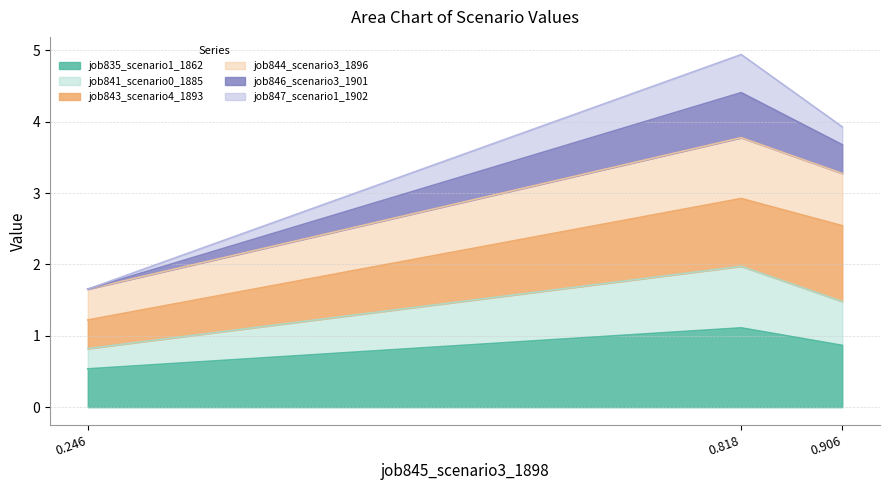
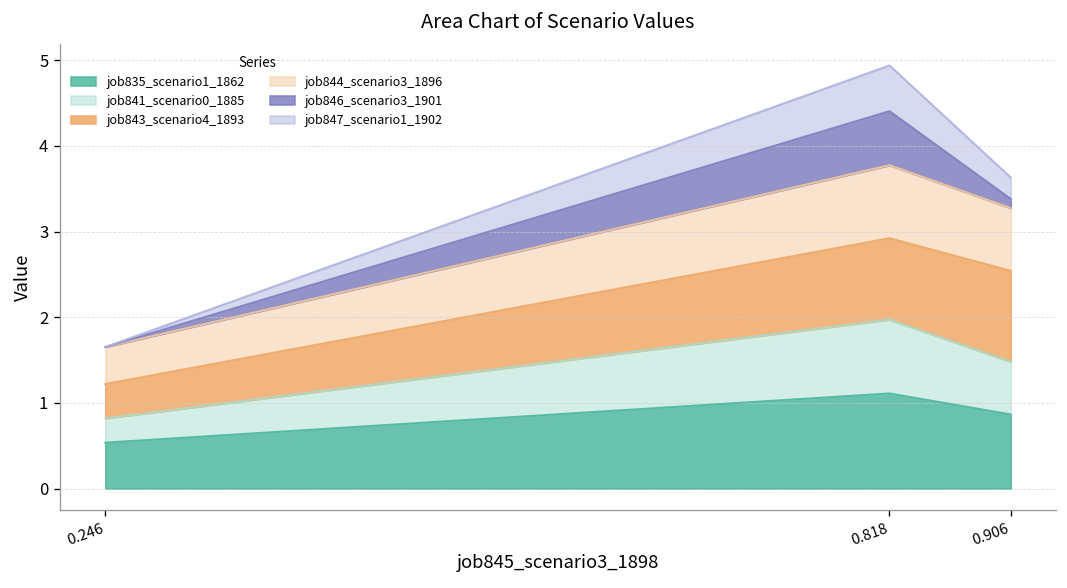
  {
    "job835_scenario1_1862": {
      "0.246": 0.5,
      "0.818": 1.1,
      "0.906": 0.9
    },
    "job843_scenario4_1893": {
      "0.246": 0.4,
      "0.818": 0.9,
      "0.906": 1.1
    },
    "job844_scenario3_1896": {
      "0.818": 0.9,
      "0.906": 0.7
    },
    "job846_scenario3_1901": {
      "0.818": 0.6,
-     "0.906": 0.4
+     "0.906": 0.1
    }
  }
